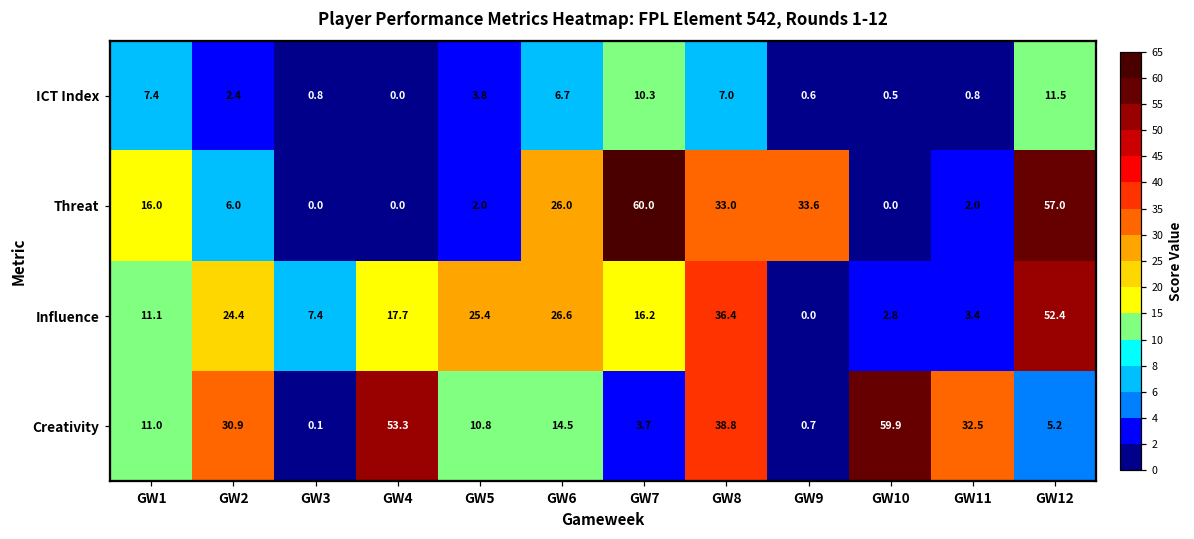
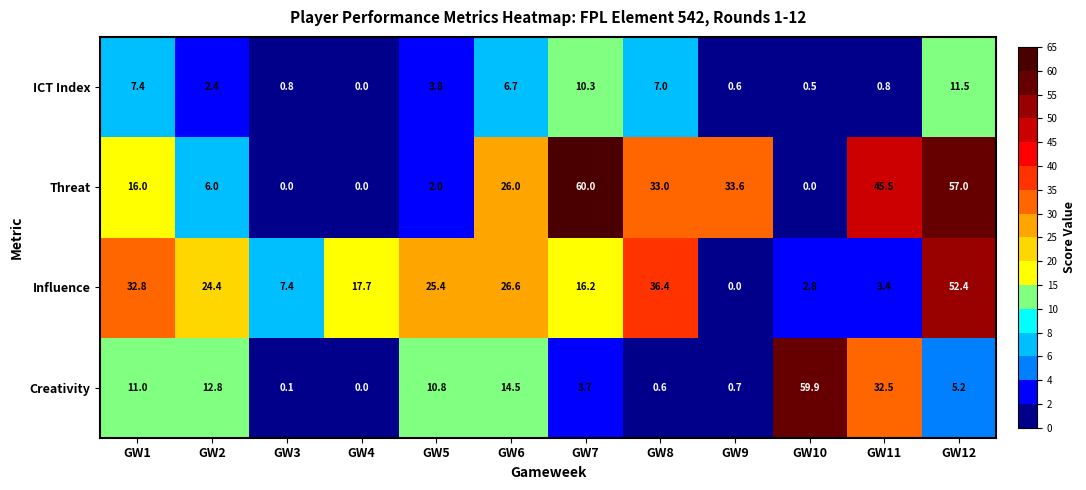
  {
    "ICT Index": {
      "GW1": 7.4,
      "GW2": 2.4,
      "GW3": 0.8,
      "GW4": 0.0,
      "GW5": 3.8,
      "GW6": 6.7,
      "GW7": 10.3,
      "GW8": 7.0,
      "GW9": 0.6,
      "GW10": 0.5,
      "GW11": 0.8,
      "GW12": 11.5
    },
    "Threat": {
      "GW1": 16.0,
      "GW2": 6.0,
      "GW3": 0.0,
      "GW4": 0.0,
      "GW5": 2.0,
      "GW6": 26.0,
      "GW7": 60.0,
      "GW8": 33.0,
      "GW9": 33.6,
      "GW10": 0.0,
-     "GW11": 2.0,
+     "GW11": 45.5,
      "GW12": 57.0
    },
    "Influence": {
-     "GW1": 11.1,
+     "GW1": 32.8,
      "GW2": 24.4,
      "GW3": 7.4,
      "GW4": 17.7,
      "GW5": 25.4,
      "GW6": 26.6,
      "GW7": 16.2,
      "GW8": 36.4,
      "GW9": 0.0,
      "GW10": 2.8,
      "GW11": 3.4,
      "GW12": 52.4
    },
    "Creativity": {
      "GW1": 11.0,
-     "GW2": 30.9,
+     "GW2": 12.8,
      "GW3": 0.1,
-     "GW4": 53.3,
+     "GW4": 0.0,
      "GW5": 10.8,
      "GW6": 14.5,
      "GW7": 3.7,
-     "GW8": 38.8,
+     "GW8": 0.6,
      "GW9": 0.7,
      "GW10": 59.9,
      "GW11": 32.5,
      "GW12": 5.2
    }
  }
